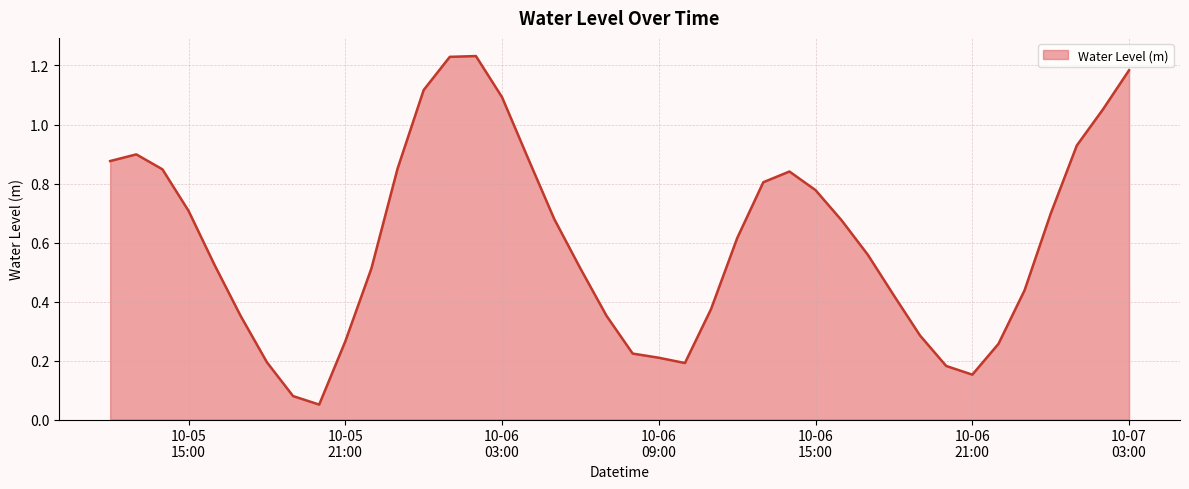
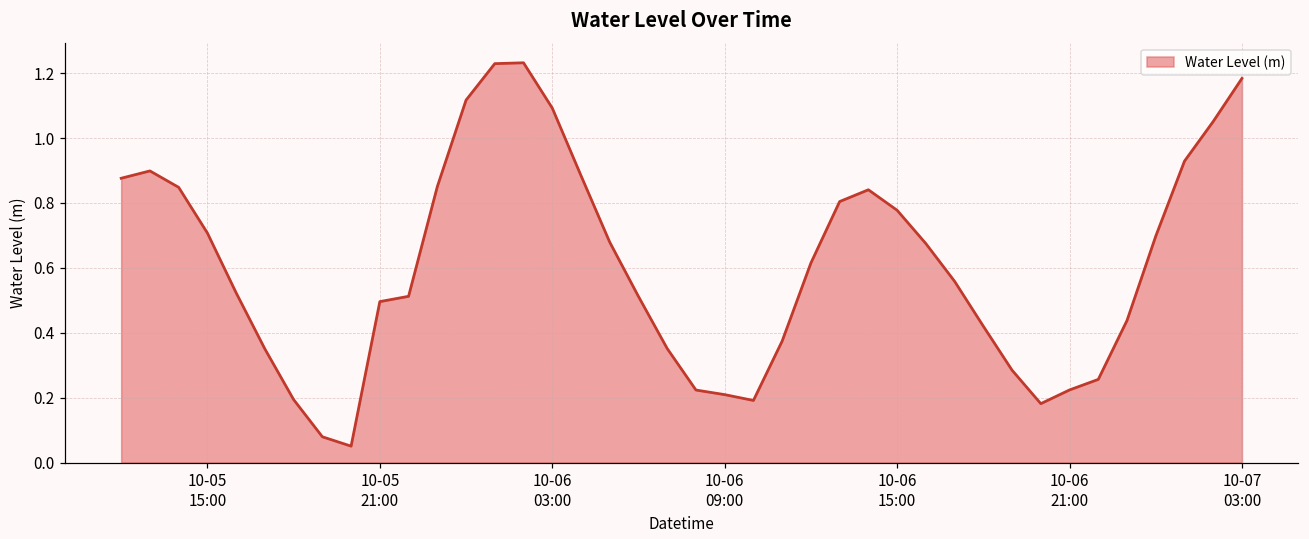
  {
    "10-05 15:00": 0.71,
-   "10-05 21:00": 0.26,
+   "10-05 21:00": 0.50,
    "10-06 03:00": 1.09,
    "10-06 09:00": 0.21,
    "10-06 15:00": 0.78,
-   "10-06 21:00": 0.15,
+   "10-06 21:00": 0.22,
    "10-07 03:00": 1.18
  }
